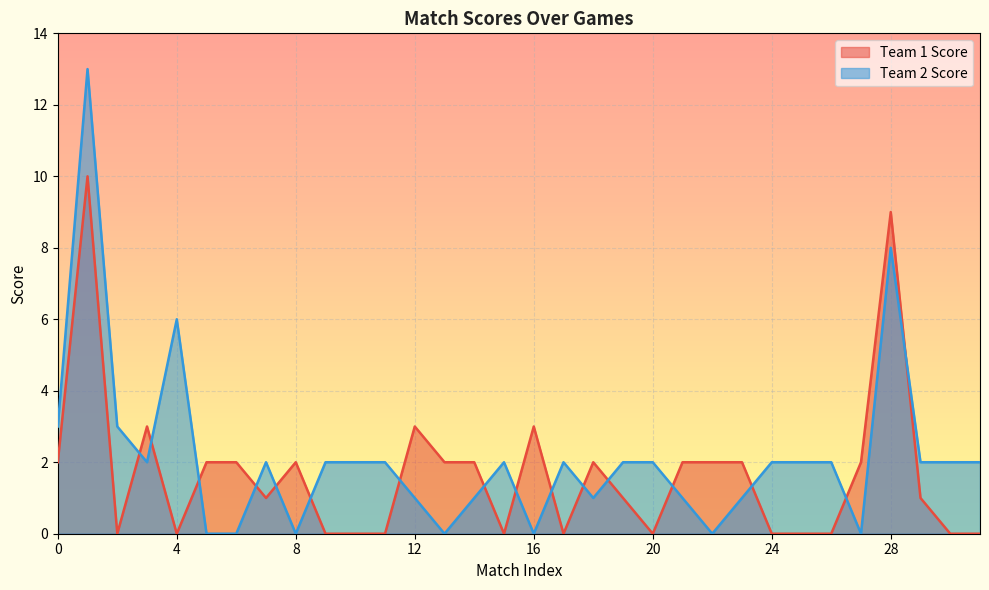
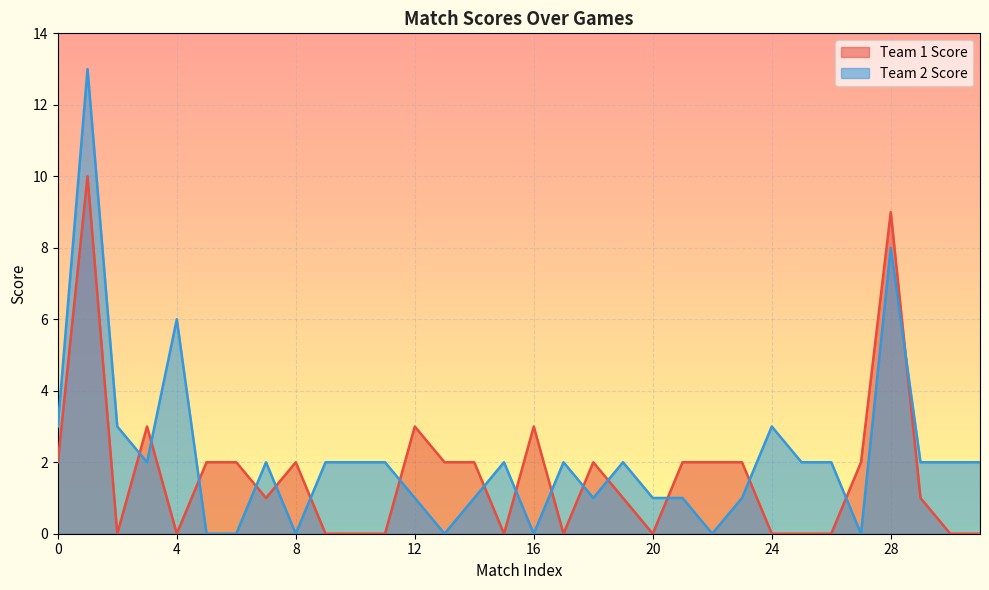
  {
    "Team 1 Score": {
      "0": 2,
      "4": 0,
      "8": 2,
      "12": 3,
      "16": 3,
      "20": 0,
      "24": 0,
      "28": 9
    },
    "Team 2 Score": {
      "0": 3,
      "4": 6,
      "8": 0,
      "12": 1,
      "16": 0,
-     "20": 2,
-     "24": 2,
+     "20": 1,
+     "24": 3,
      "28": 8
    }
  }
